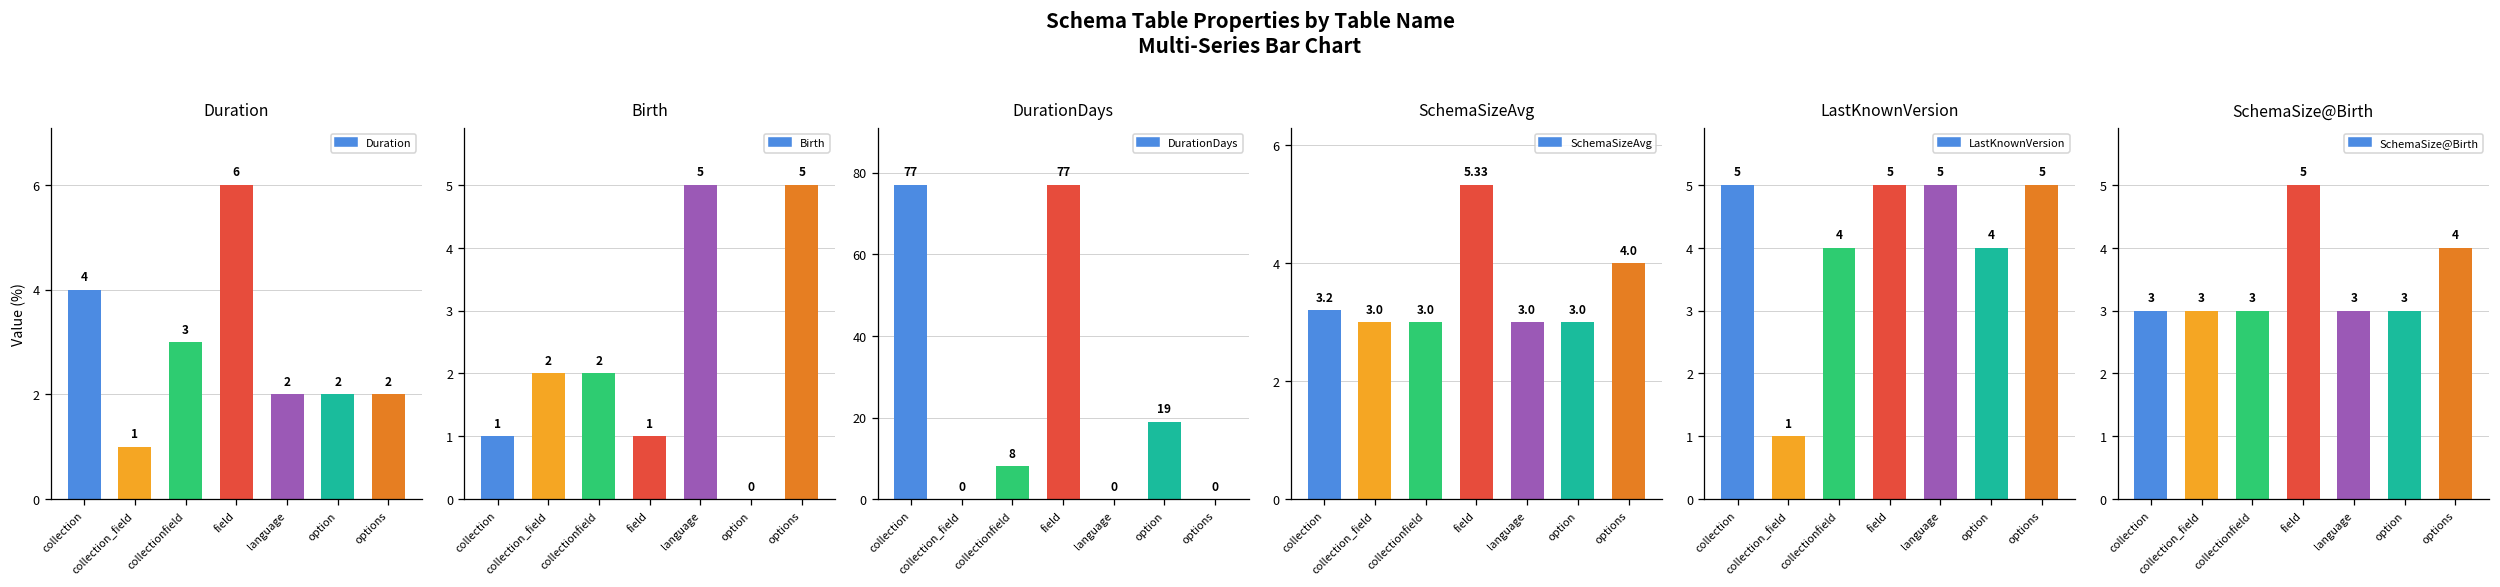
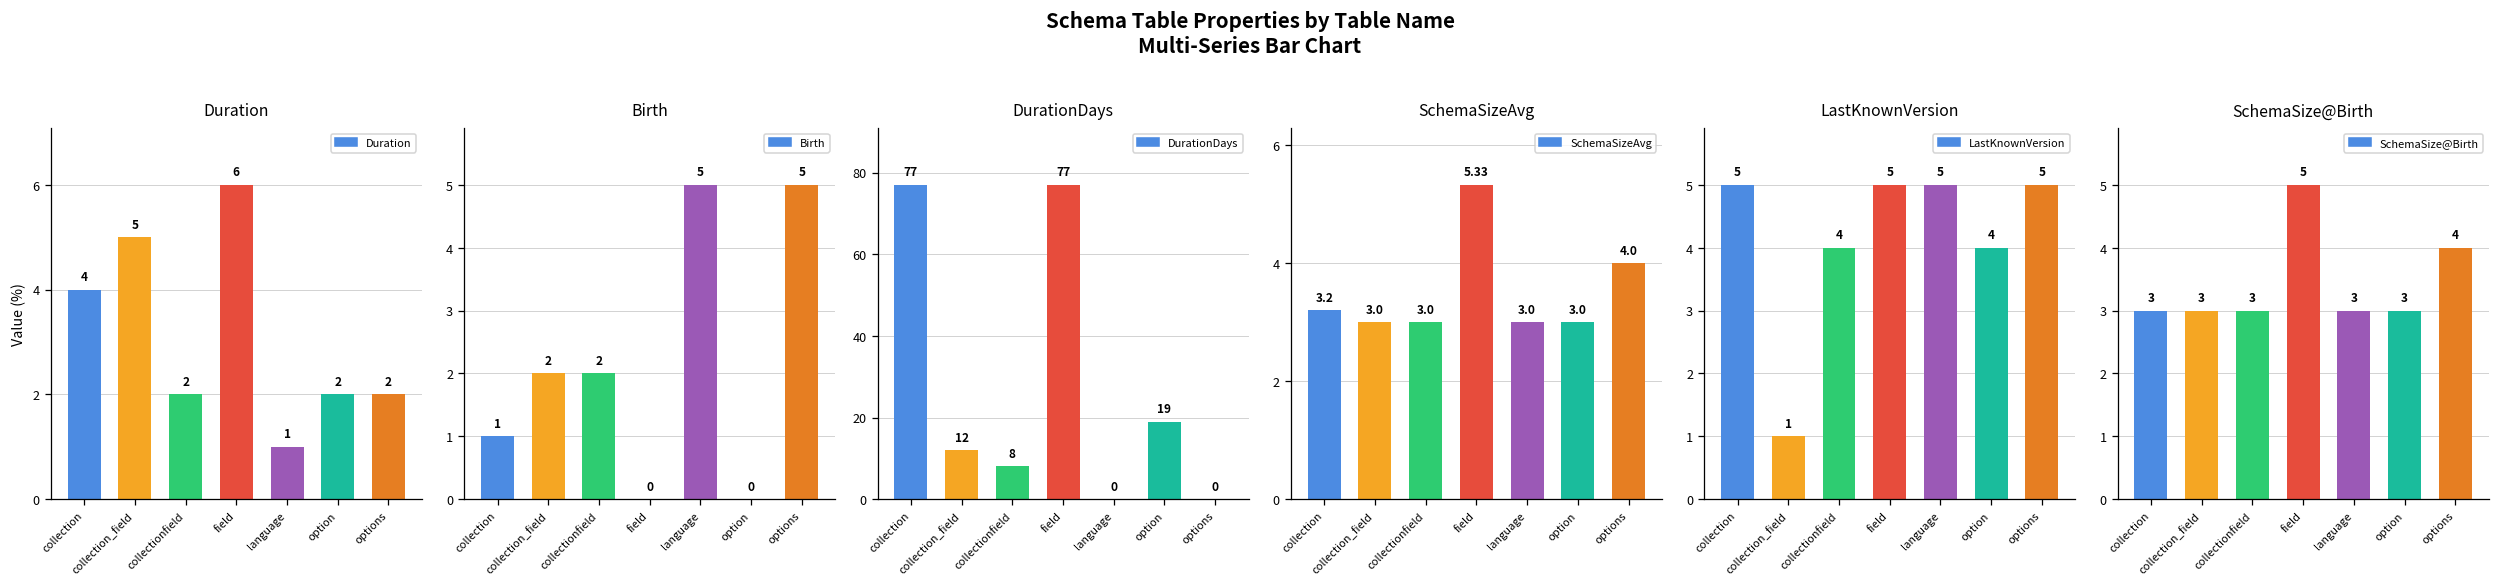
  {
    "Duration": {
      "collection": 4,
-     "collection_field": 1,
-     "collectionfield": 3,
+     "collection_field": 5,
+     "collectionfield": 2,
      "field": 6,
-     "language": 2,
+     "language": 1,
      "option": 2,
      "options": 2
    },
    "Birth": {
      "collection": 1,
      "collection_field": 2,
      "collectionfield": 2,
-     "field": 1,
+     "field": 0,
      "language": 5,
      "option": 0,
      "options": 5
    },
    "DurationDays": {
      "collection": 77,
-     "collection_field": 0,
+     "collection_field": 12,
      "collectionfield": 8,
      "field": 77,
      "language": 0,
      "option": 19,
      "options": 0
    },
    "SchemaSizeAvg": {
      "collection": 3.2,
      "collection_field": 3.0,
      "collectionfield": 3.0,
      "field": 5.33,
      "language": 3.0,
      "option": 3.0,
      "options": 4.0
    },
    "LastKnownVersion": {
      "collection": 5,
      "collection_field": 1,
      "collectionfield": 4,
      "field": 5,
      "language": 5,
      "option": 4,
      "options": 5
    },
    "SchemaSize@Birth": {
      "collection": 3,
      "collection_field": 3,
      "collectionfield": 3,
      "field": 5,
      "language": 3,
      "option": 3,
      "options": 4
    }
  }
